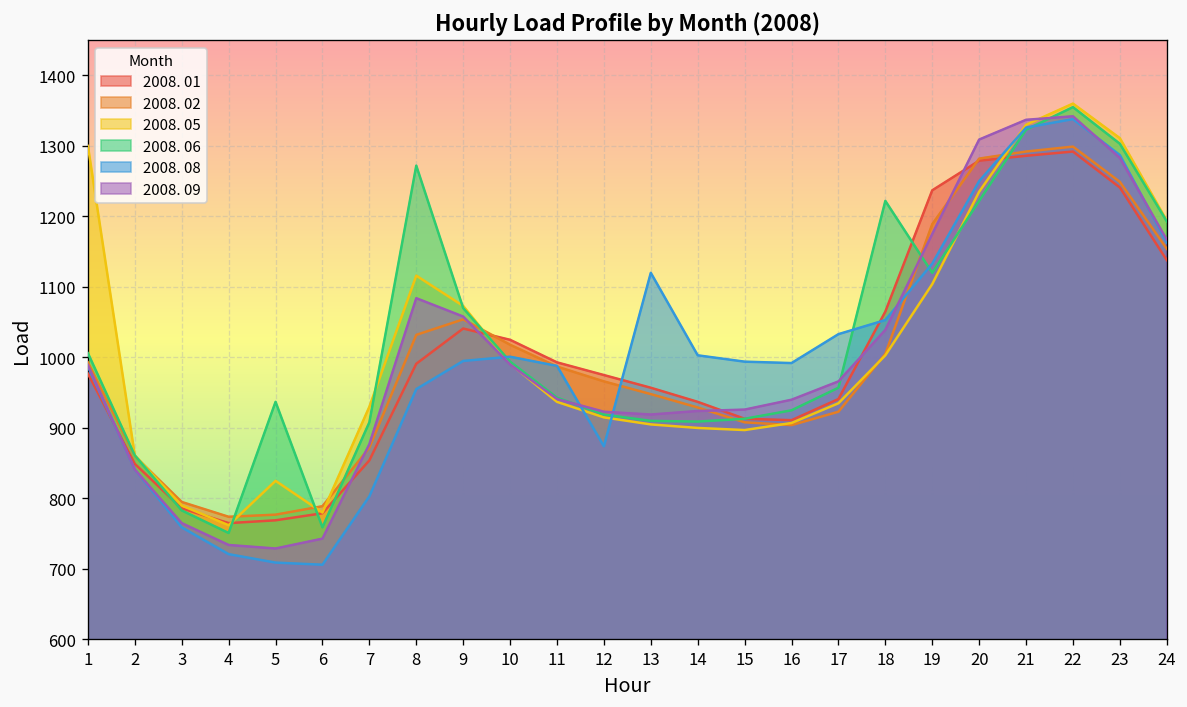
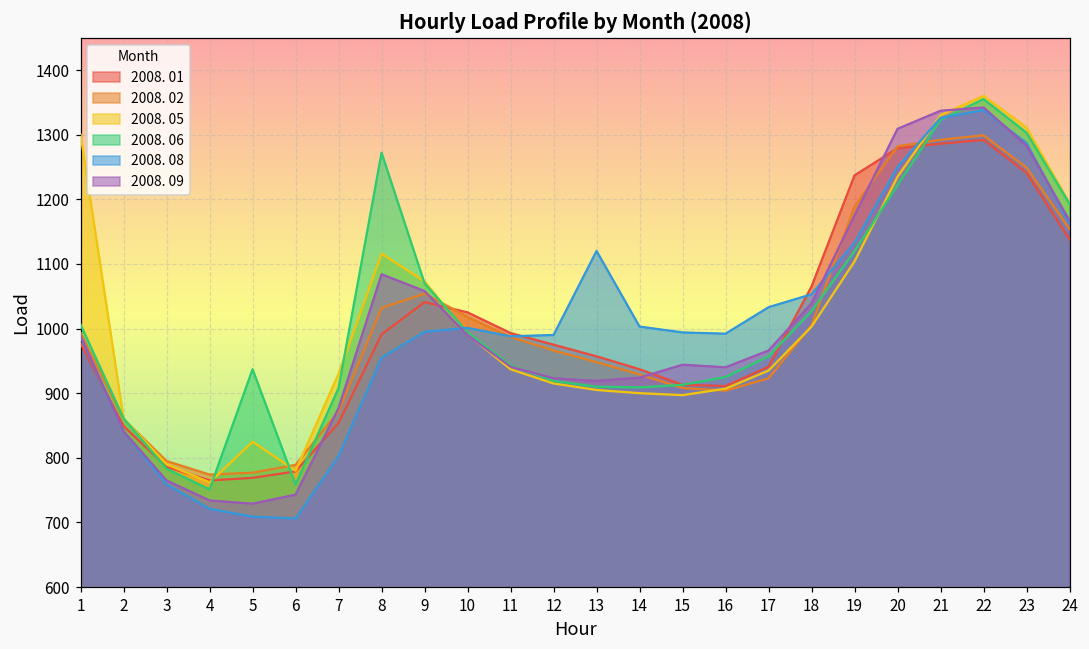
  {
    "2008. 05": {
      "1": 1300,
      "5": 830,
      "7": 930,
      "8": 1120,
      "13": 910,
      "14": 900,
      "15": 900,
      "17": 940,
      "19": 1100,
      "20": 1240,
      "22": 1360,
      "23": 1310
    },
    "2008. 06": {
      "1": 1010,
      "4": 750,
      "5": 940,
      "6": 760,
      "7": 910,
      "8": 1270,
      "13": 910,
      "14": 910,
      "16": 930,
      "17": 960,
-     "18": 1220,
+     "18": 1030,
      "19": 1120,
      "20": 1220,
      "22": 1360,
      "23": 1300
    },
    "2008. 08": {
      "3": 760,
      "4": 720,
      "5": 710,
      "6": 710,
      "7": 800,
      "8": 960,
      "9": 1000,
      "10": 1000,
-     "12": 870,
+     "12": 990,
      "13": 1120,
      "14": 1000,
      "15": 990,
      "16": 990,
      "17": 1030,
      "18": 1050,
      "19": 1130,
      "20": 1250
    },
    "2008. 09": {
      "3": 770,
      "4": 730,
      "5": 730,
      "6": 740,
      "7": 880,
      "8": 1080,
      "13": 920,
      "14": 920,
-     "15": 930,
+     "15": 940,
      "16": 940,
      "17": 970,
      "18": 1040,
      "19": 1180,
      "20": 1310,
      "21": 1340
    }
  }
